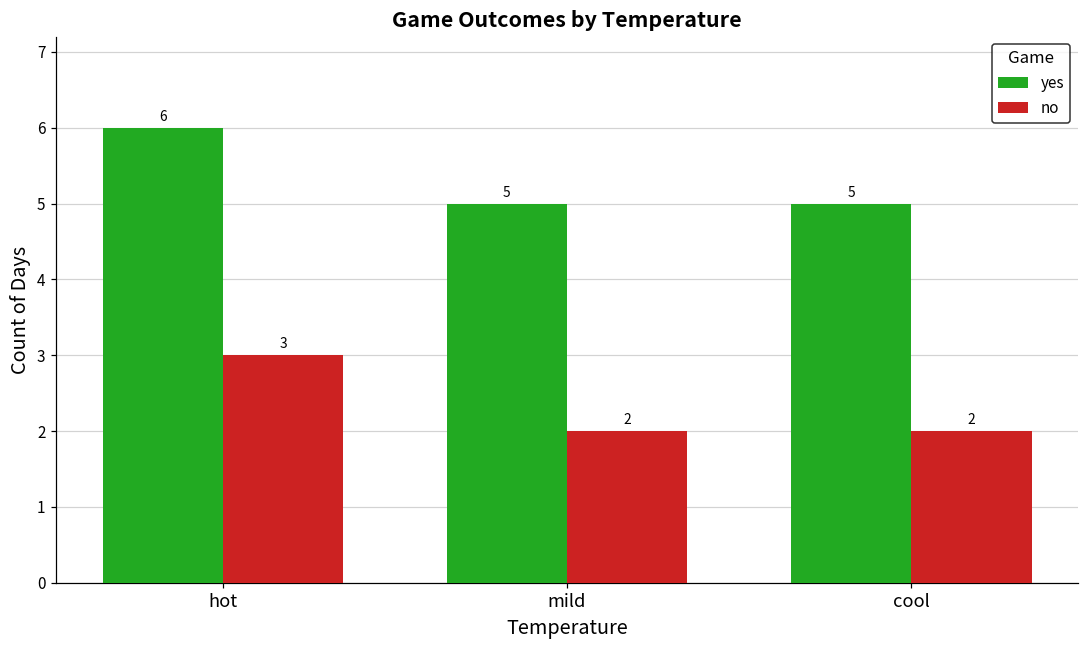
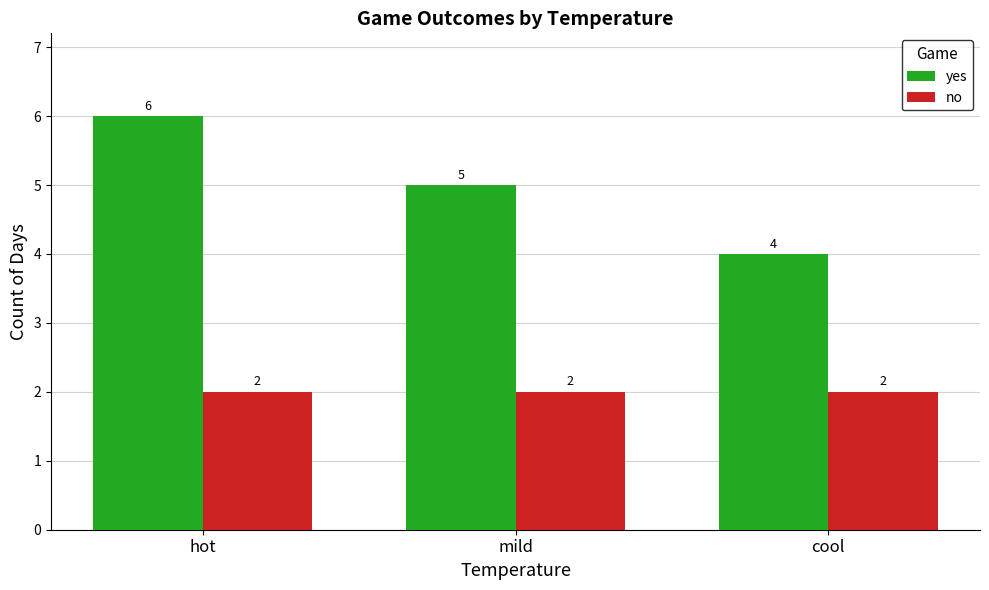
  {
    "yes": {
      "hot": 6,
      "mild": 5,
-     "cool": 5
+     "cool": 4
    },
    "no": {
-     "hot": 3,
+     "hot": 2,
      "mild": 2,
      "cool": 2
    }
  }
